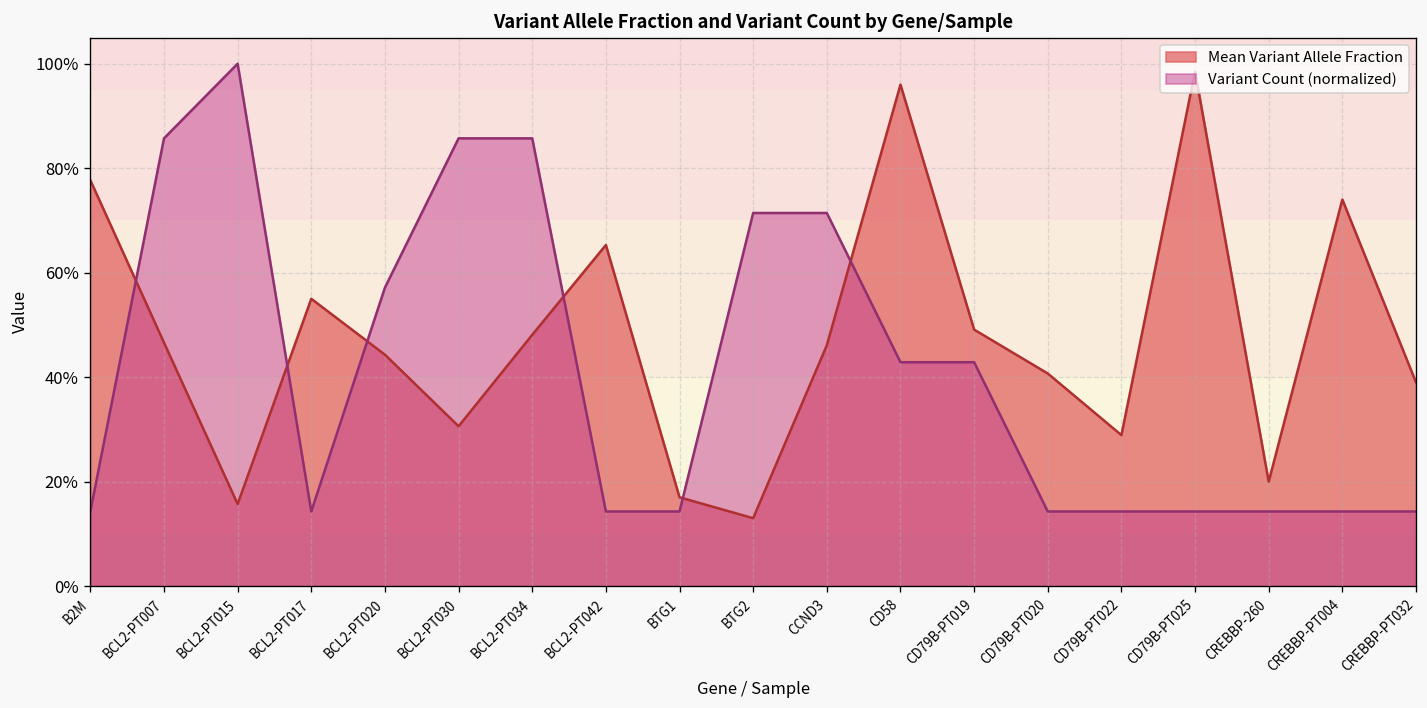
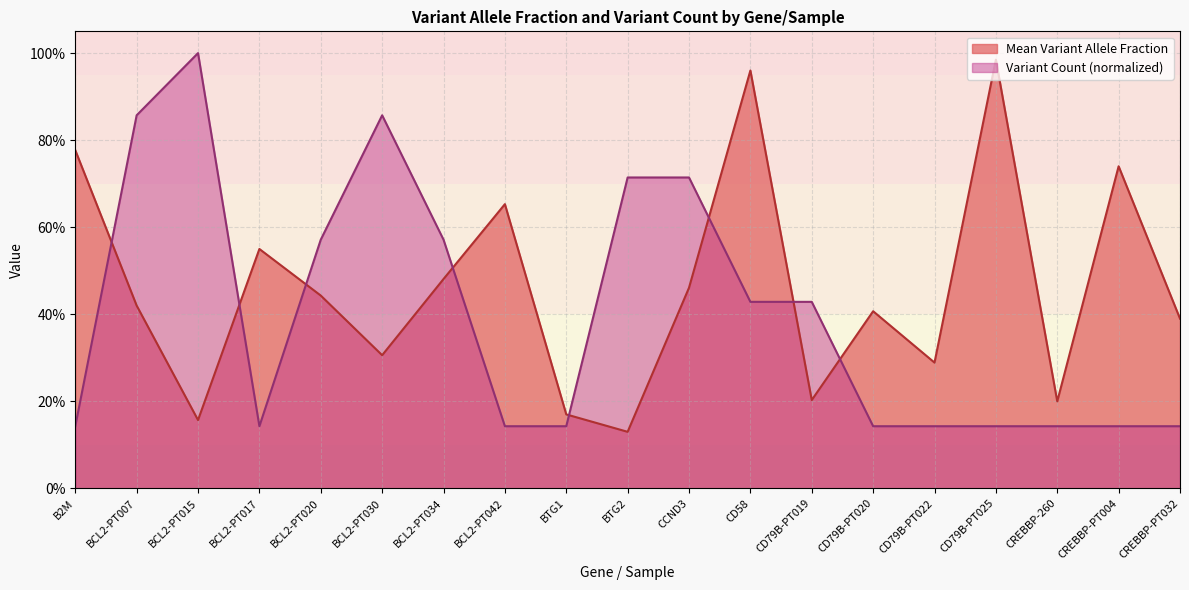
  {
    "Mean Variant Allele Fraction": {
      "B2M": "78%",
-     "BCL2-PT007": "47%",
+     "BCL2-PT007": "42%",
      "BCL2-PT015": "16%",
      "BCL2-PT017": "55%",
      "BCL2-PT020": "44%",
      "BCL2-PT030": "31%",
      "BCL2-PT034": "48%",
      "BCL2-PT042": "65%",
      "BTG1": "17%",
      "BTG2": "13%",
      "CCND3": "46%",
      "CD58": "96%",
-     "CD79B-PT019": "49%",
+     "CD79B-PT019": "20%",
      "CD79B-PT020": "41%",
      "CD79B-PT022": "29%",
      "CREBBP-260": "20%",
      "CREBBP-PT004": "74%",
      "CREBBP-PT032": "39%"
    },
    "Variant Count (normalized)": {
      "B2M": "14%",
      "BCL2-PT007": "86%",
      "BCL2-PT015": "100%",
      "BCL2-PT017": "14%",
      "BCL2-PT020": "57%",
      "BCL2-PT030": "86%",
-     "BCL2-PT034": "86%",
+     "BCL2-PT034": "57%",
      "BCL2-PT042": "14%",
      "BTG1": "14%",
      "BTG2": "71%",
      "CCND3": "71%",
      "CD58": "43%",
      "CD79B-PT019": "43%",
      "CD79B-PT020": "14%",
      "CD79B-PT022": "14%",
      "CD79B-PT025": "14%",
      "CREBBP-260": "14%",
      "CREBBP-PT004": "14%",
      "CREBBP-PT032": "14%"
    }
  }
